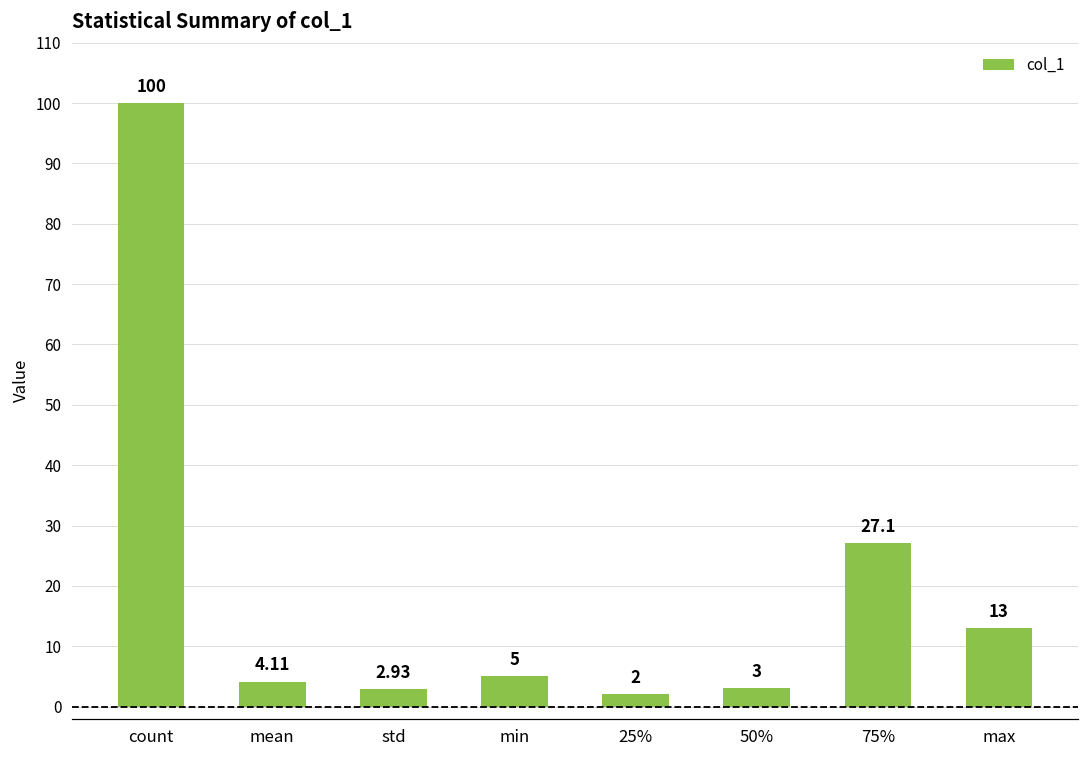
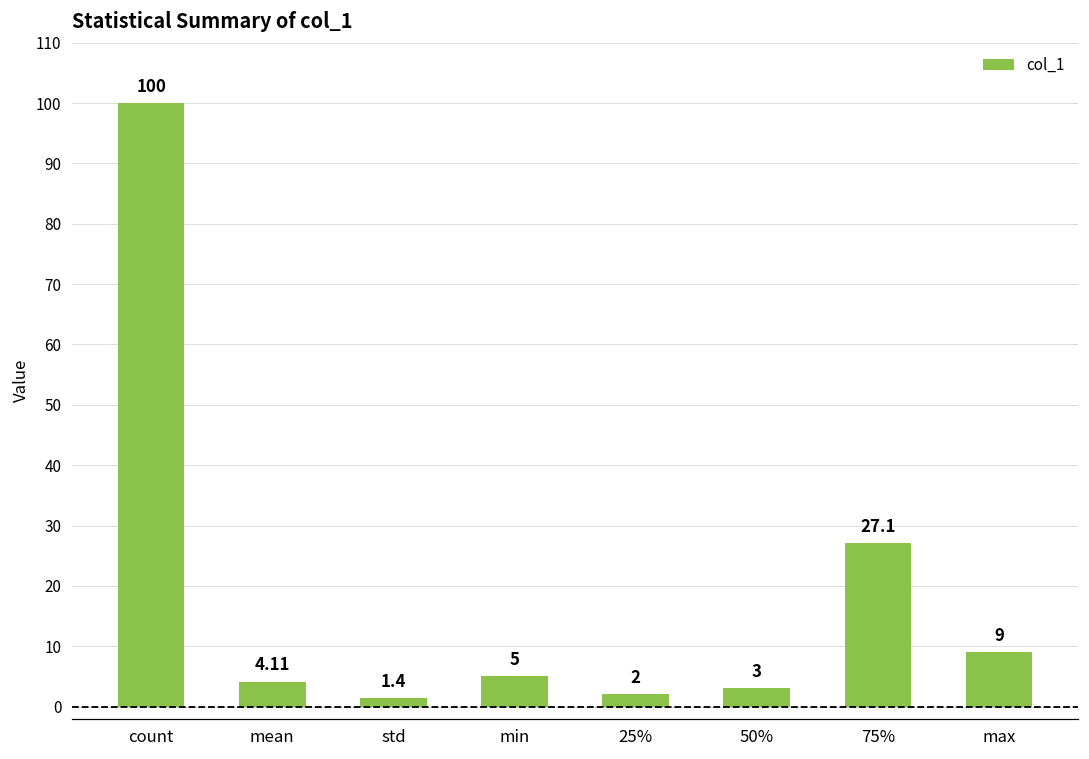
  {
    "count": 100,
    "mean": 4.11,
-   "std": 2.93,
+   "std": 1.4,
    "min": 5,
    "25%": 2,
    "50%": 3,
    "75%": 27.1,
-   "max": 13
+   "max": 9
  }
